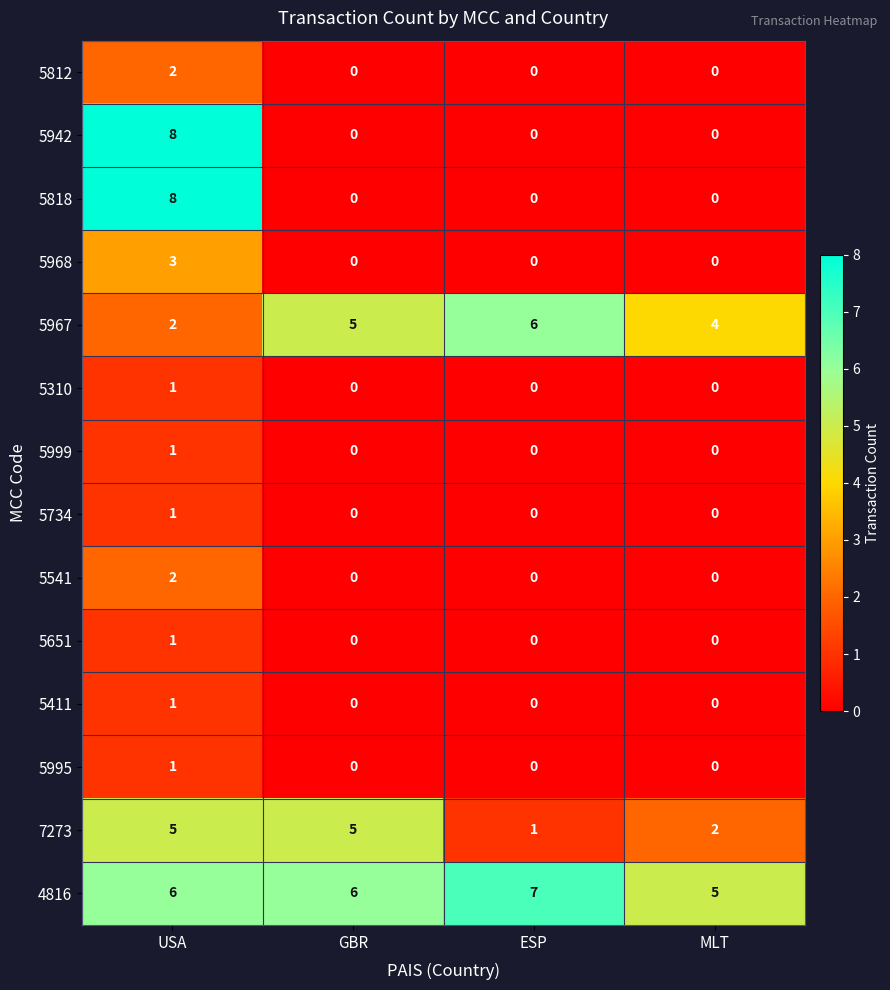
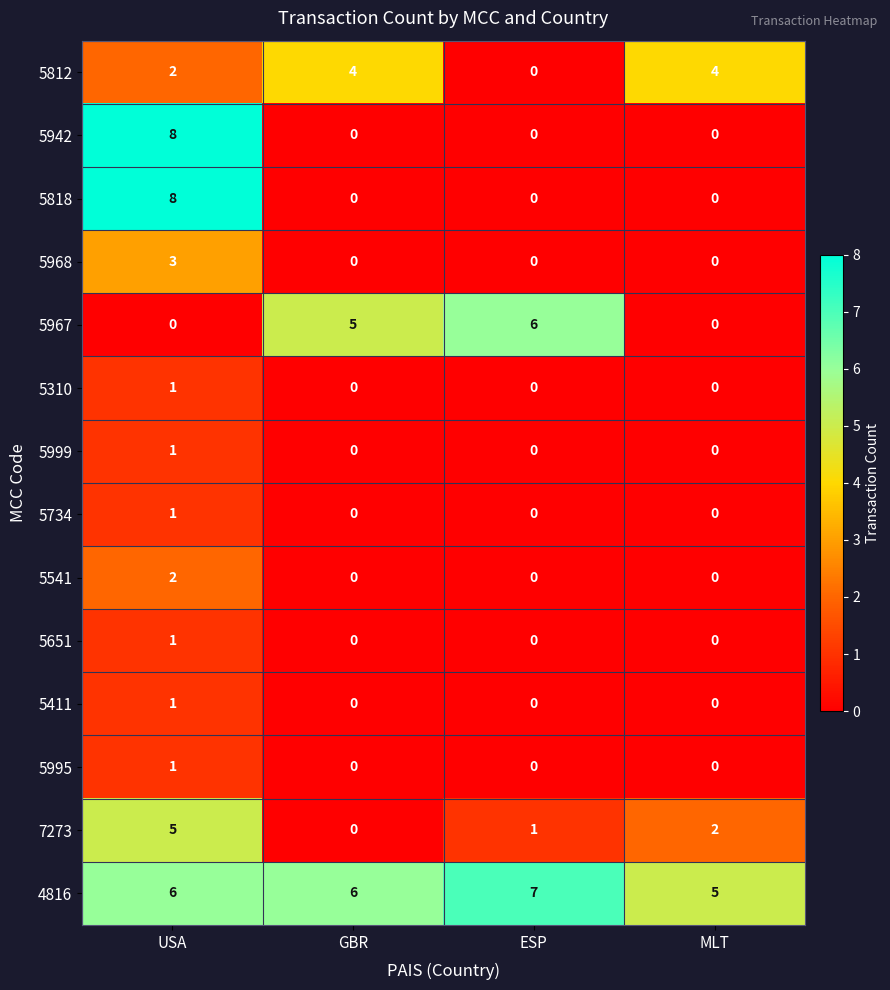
  {
    "5812": {
      "USA": 2,
-     "GBR": 0,
+     "GBR": 4,
      "ESP": 0,
-     "MLT": 0
+     "MLT": 4
    },
    "5942": {
      "USA": 8,
      "GBR": 0,
      "ESP": 0,
      "MLT": 0
    },
    "5818": {
      "USA": 8,
      "GBR": 0,
      "ESP": 0,
      "MLT": 0
    },
    "5968": {
      "USA": 3,
      "GBR": 0,
      "ESP": 0,
      "MLT": 0
    },
    "5967": {
-     "USA": 2,
+     "USA": 0,
      "GBR": 5,
      "ESP": 6,
-     "MLT": 4
+     "MLT": 0
    },
    "5310": {
      "USA": 1,
      "GBR": 0,
      "ESP": 0,
      "MLT": 0
    },
    "5999": {
      "USA": 1,
      "GBR": 0,
      "ESP": 0,
      "MLT": 0
    },
    "5734": {
      "USA": 1,
      "GBR": 0,
      "ESP": 0,
      "MLT": 0
    },
    "5541": {
      "USA": 2,
      "GBR": 0,
      "ESP": 0,
      "MLT": 0
    },
    "5651": {
      "USA": 1,
      "GBR": 0,
      "ESP": 0,
      "MLT": 0
    },
    "5411": {
      "USA": 1,
      "GBR": 0,
      "ESP": 0,
      "MLT": 0
    },
    "5995": {
      "USA": 1,
      "GBR": 0,
      "ESP": 0,
      "MLT": 0
    },
    "7273": {
      "USA": 5,
-     "GBR": 5,
+     "GBR": 0,
      "ESP": 1,
      "MLT": 2
    },
    "4816": {
      "USA": 6,
      "GBR": 6,
      "ESP": 7,
      "MLT": 5
    }
  }
